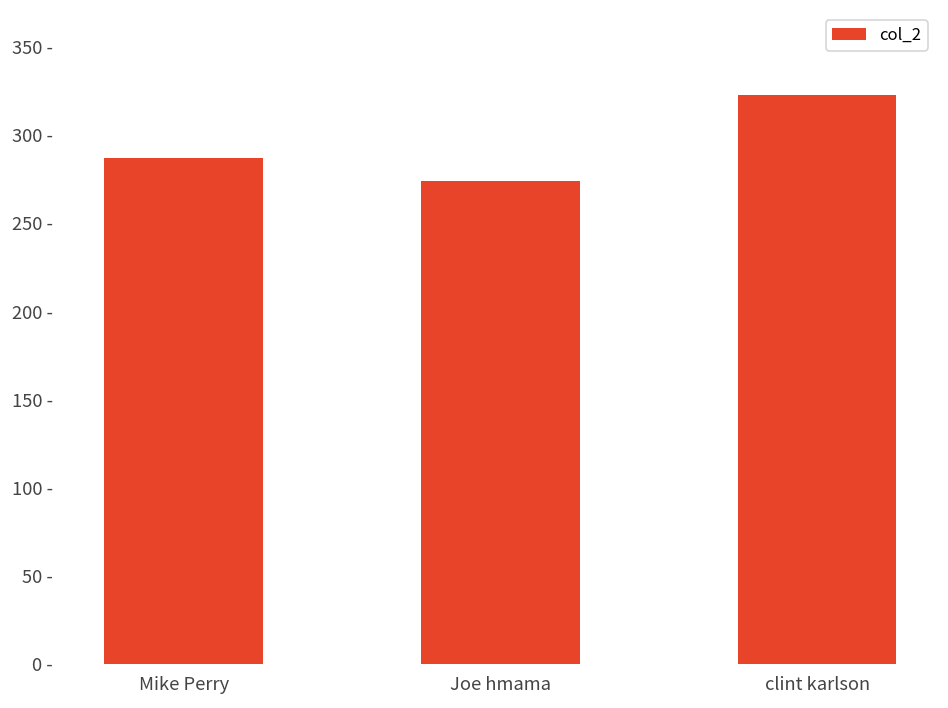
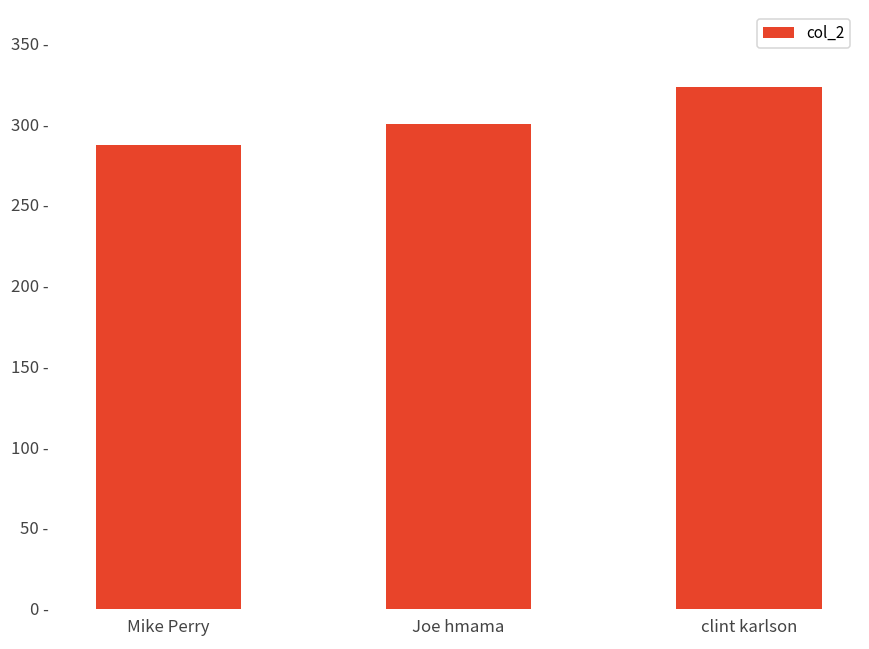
  {
    "Mike Perry": "287 -",
-   "Joe hmama": "274 -",
+   "Joe hmama": "300 -",
    "clint karlson": "323 -"
  }
